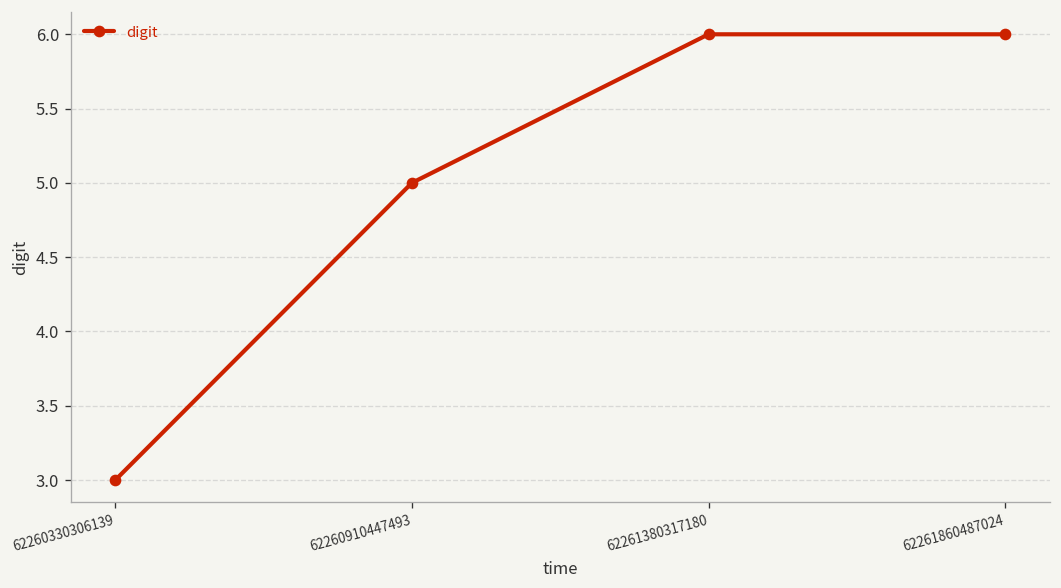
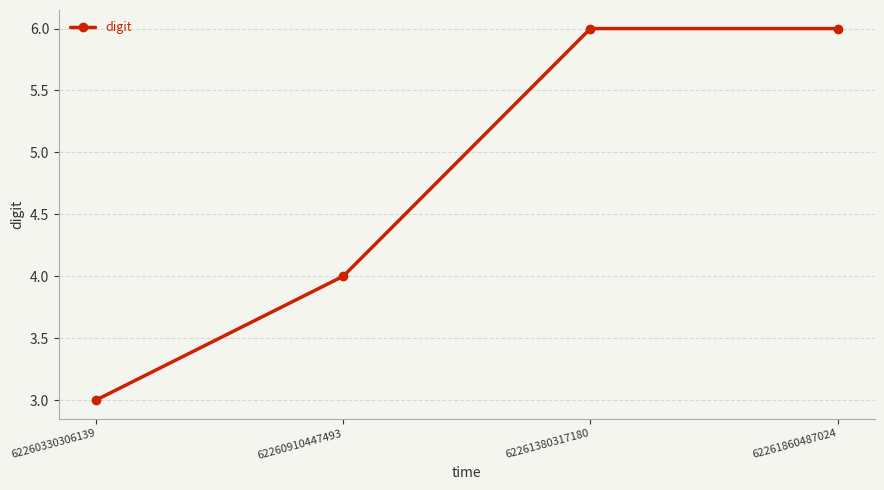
  {
    "62260330306139": 3,
-   "62260910447493": 5,
+   "62260910447493": 4,
    "62261380317180": 6,
    "62261860487024": 6
  }
